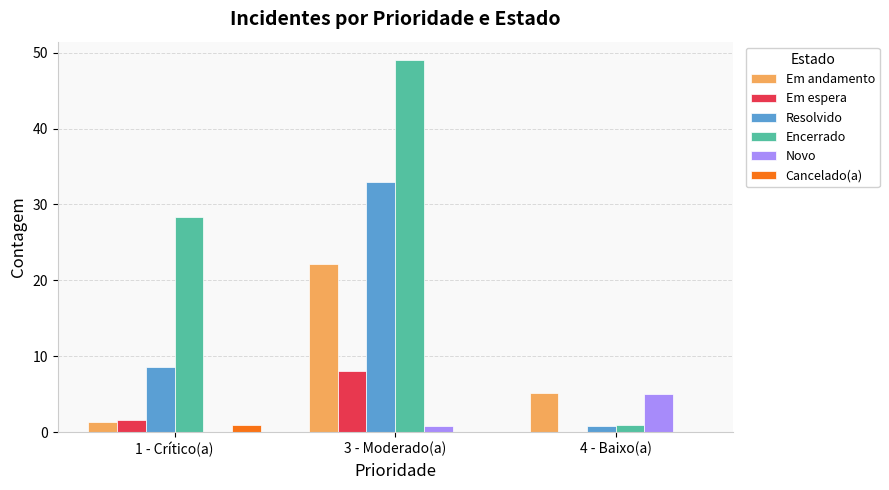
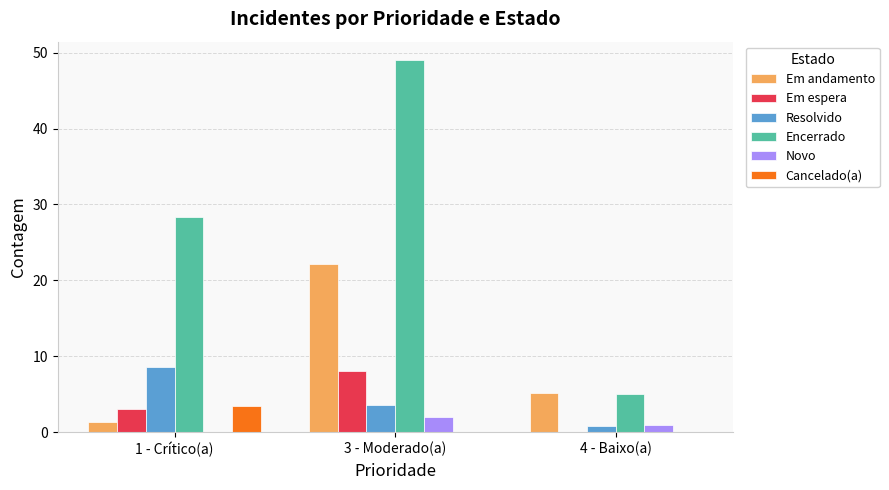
  {
    "Em andamento": {
      "1 - Crítico(a)": 1,
      "3 - Moderado(a)": 22,
      "4 - Baixo(a)": 5
    },
    "Em espera": {
-     "1 - Crítico(a)": 2,
+     "1 - Crítico(a)": 3,
      "3 - Moderado(a)": 8,
      "4 - Baixo(a)": 0
    },
    "Resolvido": {
      "1 - Crítico(a)": 9,
-     "3 - Moderado(a)": 33,
+     "3 - Moderado(a)": 4,
      "4 - Baixo(a)": 1
    },
    "Encerrado": {
      "1 - Crítico(a)": 28,
      "3 - Moderado(a)": 49,
-     "4 - Baixo(a)": 1
+     "4 - Baixo(a)": 5
    },
    "Novo": {
      "1 - Crítico(a)": 0,
-     "3 - Moderado(a)": 1,
-     "4 - Baixo(a)": 5
+     "3 - Moderado(a)": 2,
+     "4 - Baixo(a)": 1
    },
    "Cancelado(a)": {
-     "1 - Crítico(a)": 1,
+     "1 - Crítico(a)": 4,
      "3 - Moderado(a)": 0,
      "4 - Baixo(a)": 0
    }
  }
